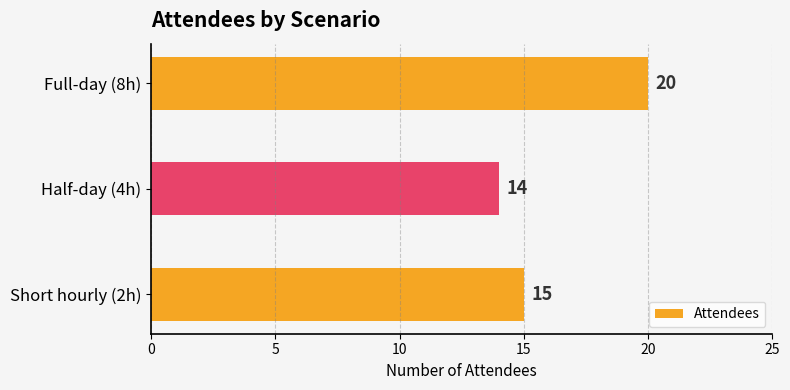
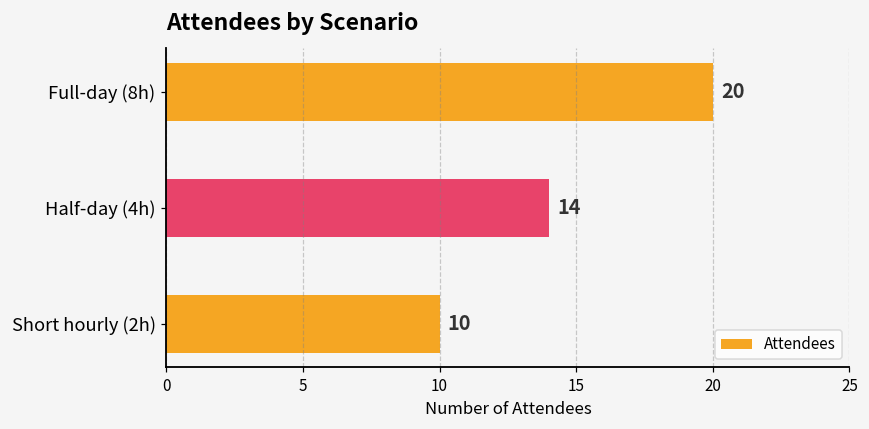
  {
    "Full-day (8h)": 20,
    "Half-day (4h)": 14,
-   "Short hourly (2h)": 15
+   "Short hourly (2h)": 10
  }
